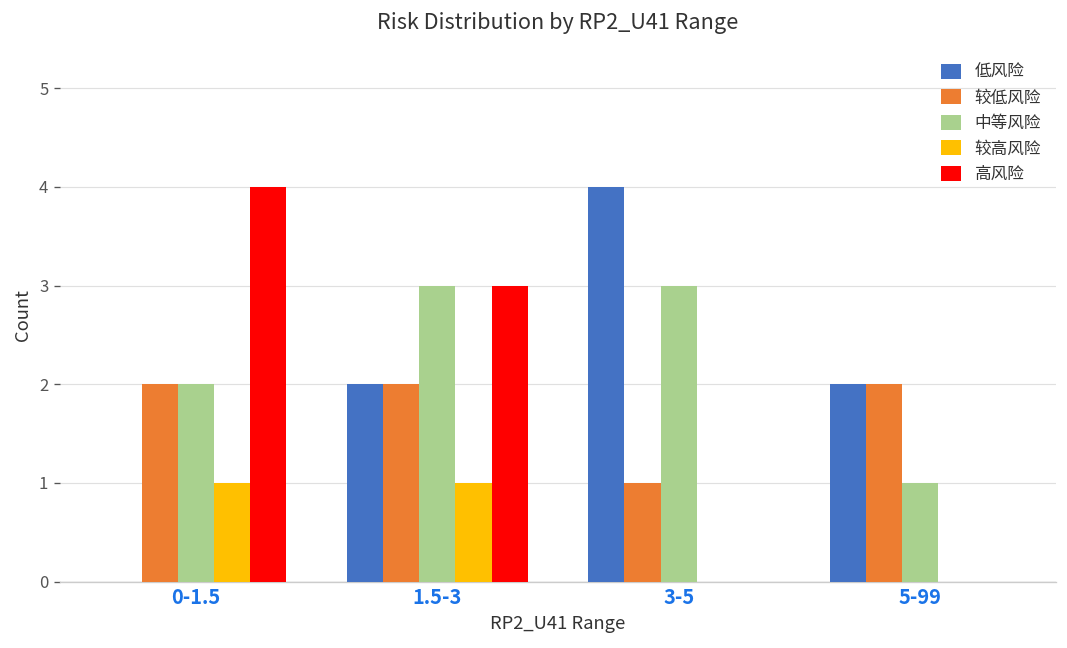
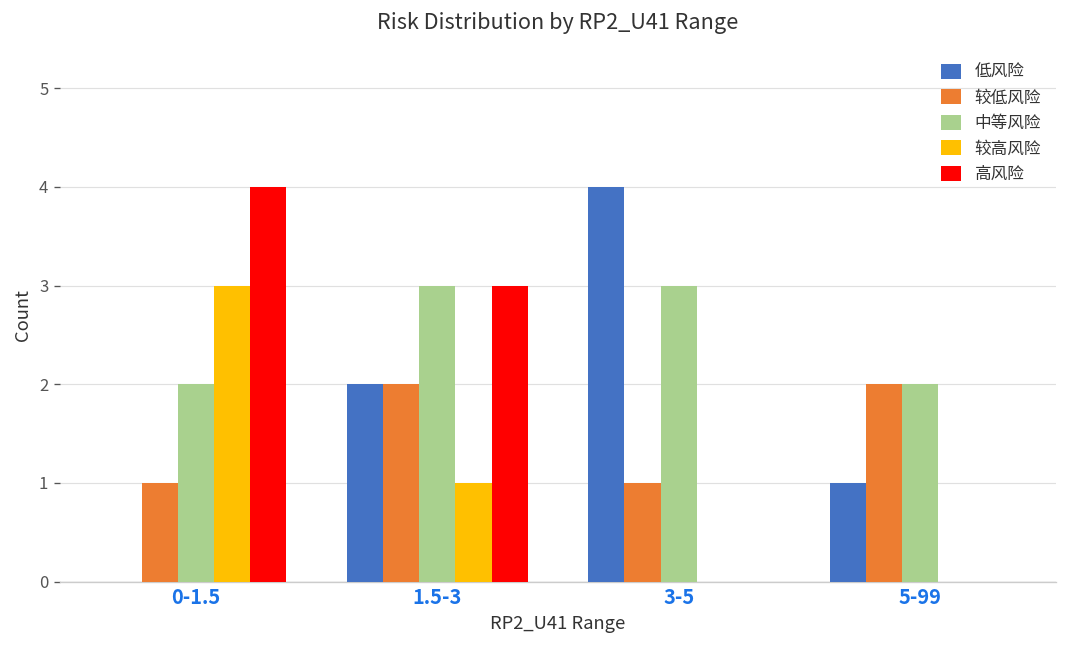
  {
    "低风险": {
      "0-1.5": 0,
      "1.5-3": 2,
      "3-5": 4,
-     "5-99": 2
+     "5-99": 1
    },
    "较低风险": {
-     "0-1.5": 2,
+     "0-1.5": 1,
      "1.5-3": 2,
      "3-5": 1,
      "5-99": 2
    },
    "中等风险": {
      "0-1.5": 2,
      "1.5-3": 3,
      "3-5": 3,
-     "5-99": 1
+     "5-99": 2
    },
    "较高风险": {
-     "0-1.5": 1,
+     "0-1.5": 3,
      "1.5-3": 1,
      "3-5": 0,
      "5-99": 0
    },
    "高风险": {
      "0-1.5": 4,
      "1.5-3": 3,
      "3-5": 0,
      "5-99": 0
    }
  }
